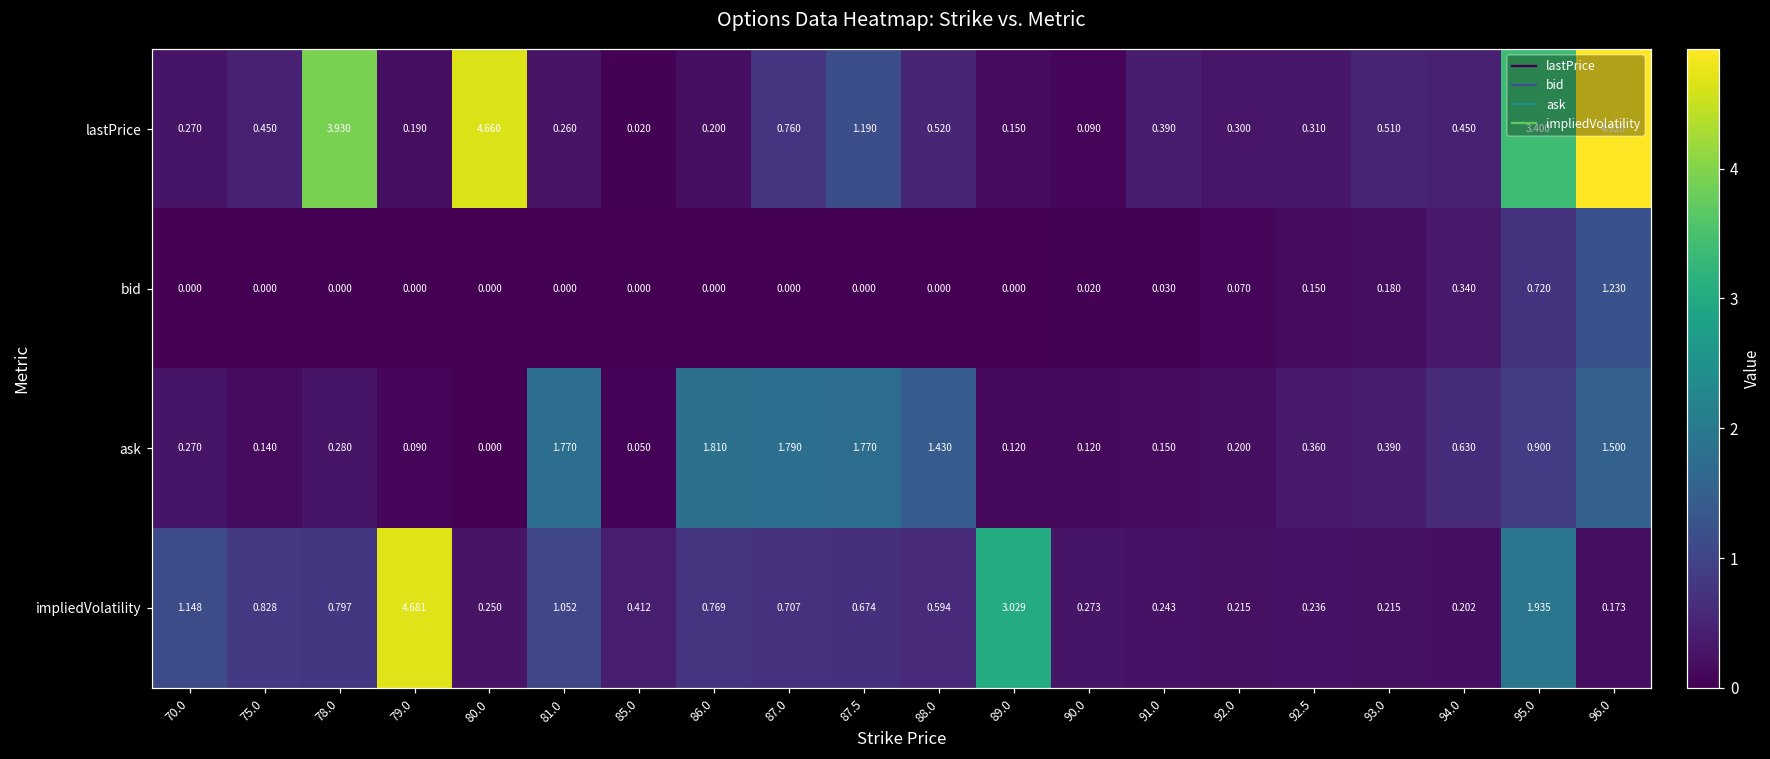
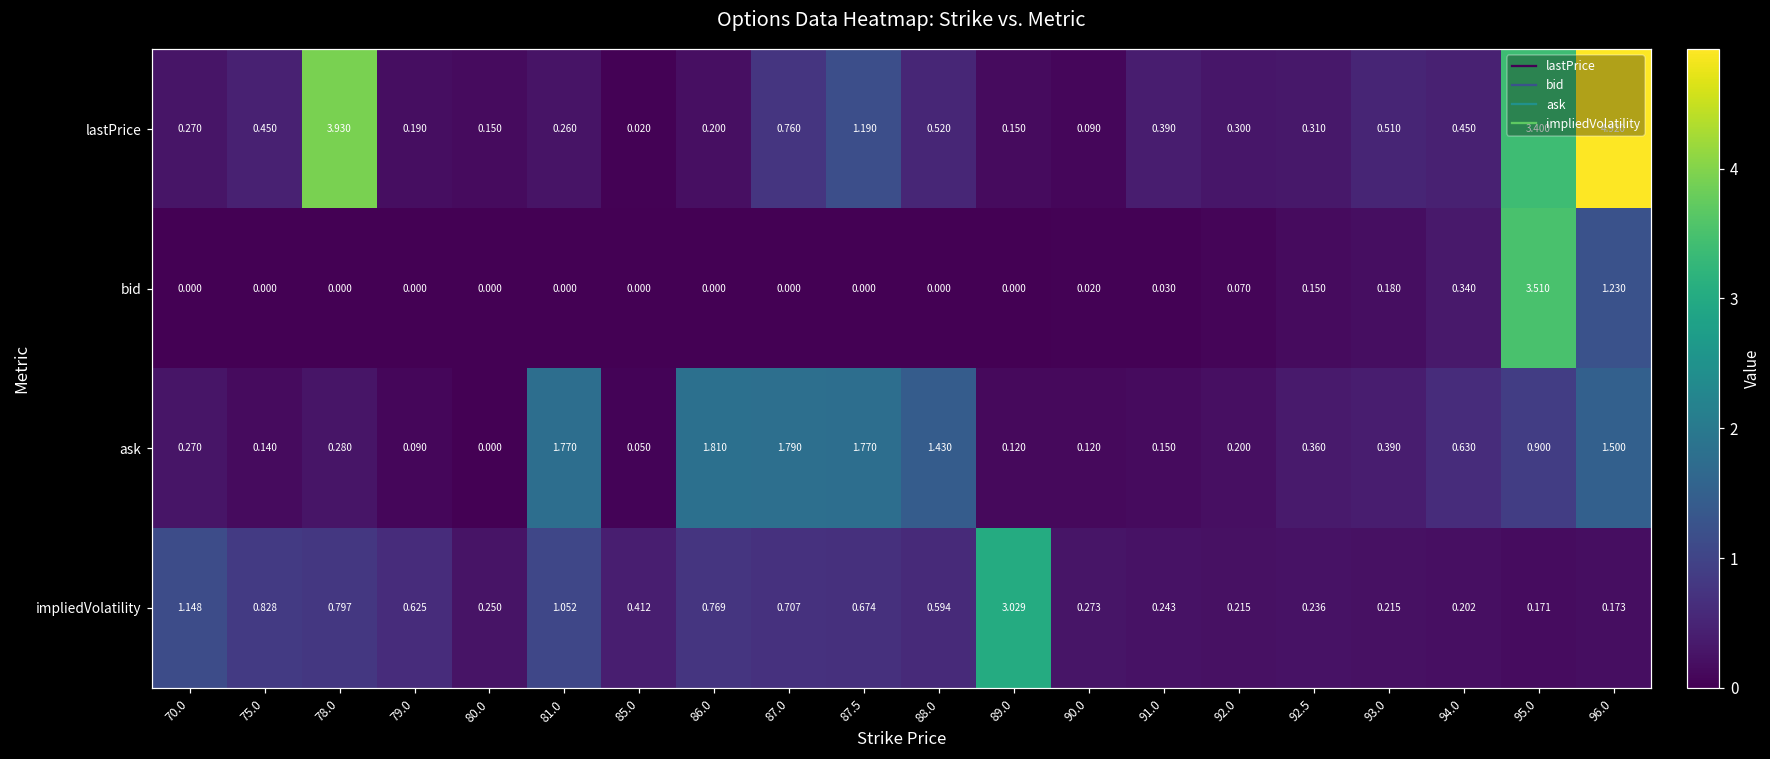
  {
    "lastPrice": {
      "70.0": 0.270,
      "75.0": 0.450,
      "78.0": 3.930,
      "79.0": 0.190,
-     "80.0": 4.660,
+     "80.0": 0.150,
      "81.0": 0.260,
      "85.0": 0.020,
      "86.0": 0.200,
      "87.0": 0.760,
      "87.5": 1.190,
      "88.0": 0.520,
      "89.0": 0.150,
      "90.0": 0.090,
      "91.0": 0.390,
      "92.0": 0.300,
      "92.5": 0.310,
      "93.0": 0.510,
      "94.0": 0.450
    },
    "bid": {
      "70.0": 0.000,
      "75.0": 0.000,
      "78.0": 0.000,
      "79.0": 0.000,
      "80.0": 0.000,
      "81.0": 0.000,
      "85.0": 0.000,
      "86.0": 0.000,
      "87.0": 0.000,
      "87.5": 0.000,
      "88.0": 0.000,
      "89.0": 0.000,
      "90.0": 0.020,
      "91.0": 0.030,
      "92.0": 0.070,
      "92.5": 0.150,
      "93.0": 0.180,
      "94.0": 0.340,
-     "95.0": 0.720,
+     "95.0": 3.510,
      "96.0": 1.230
    },
    "ask": {
      "70.0": 0.270,
      "75.0": 0.140,
      "78.0": 0.280,
      "79.0": 0.090,
      "80.0": 0.000,
      "81.0": 1.770,
      "85.0": 0.050,
      "86.0": 1.810,
      "87.0": 1.790,
      "87.5": 1.770,
      "88.0": 1.430,
      "89.0": 0.120,
      "90.0": 0.120,
      "91.0": 0.150,
      "92.0": 0.200,
      "92.5": 0.360,
      "93.0": 0.390,
      "94.0": 0.630,
      "95.0": 0.900,
      "96.0": 1.500
    },
    "impliedVolatility": {
      "70.0": 1.148,
      "75.0": 0.828,
      "78.0": 0.797,
-     "79.0": 4.681,
+     "79.0": 0.625,
      "80.0": 0.250,
      "81.0": 1.052,
      "85.0": 0.412,
      "86.0": 0.769,
      "87.0": 0.707,
      "87.5": 0.674,
      "88.0": 0.594,
      "89.0": 3.029,
      "90.0": 0.273,
      "91.0": 0.243,
      "92.0": 0.215,
      "92.5": 0.236,
      "93.0": 0.215,
      "94.0": 0.202,
-     "95.0": 1.935,
+     "95.0": 0.171,
      "96.0": 0.173
    }
  }
